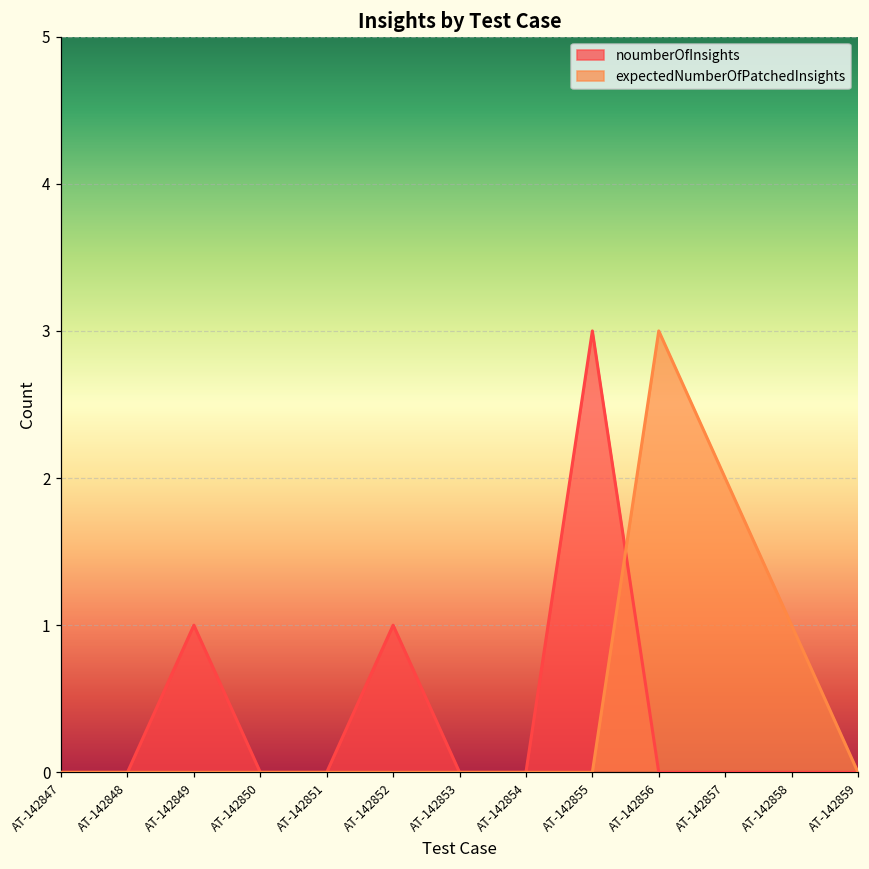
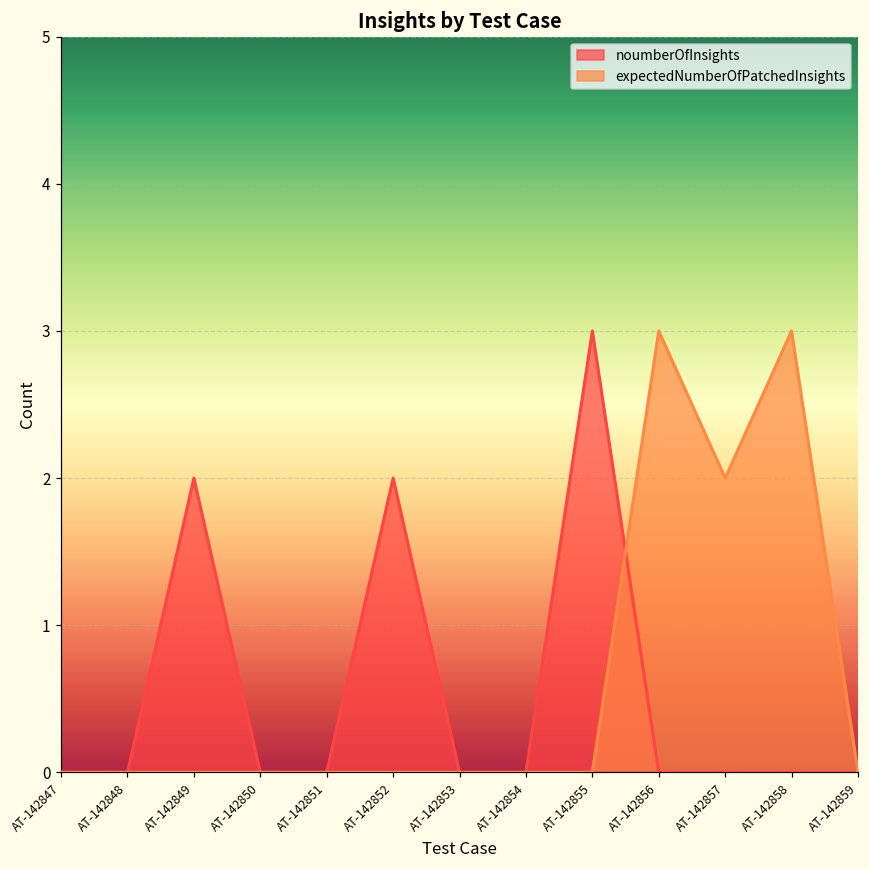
  {
    "noumberOfInsights": {
-     "AT-142849": 1,
-     "AT-142852": 1,
+     "AT-142849": 2,
+     "AT-142852": 2,
      "AT-142855": 3,
      "AT-142856": 0,
      "AT-142857": 0,
      "AT-142858": 0
    },
    "expectedNumberOfPatchedInsights": {
      "AT-142849": 0,
      "AT-142852": 0,
      "AT-142855": 0,
      "AT-142856": 3,
      "AT-142857": 2,
-     "AT-142858": 1
+     "AT-142858": 3
    }
  }
